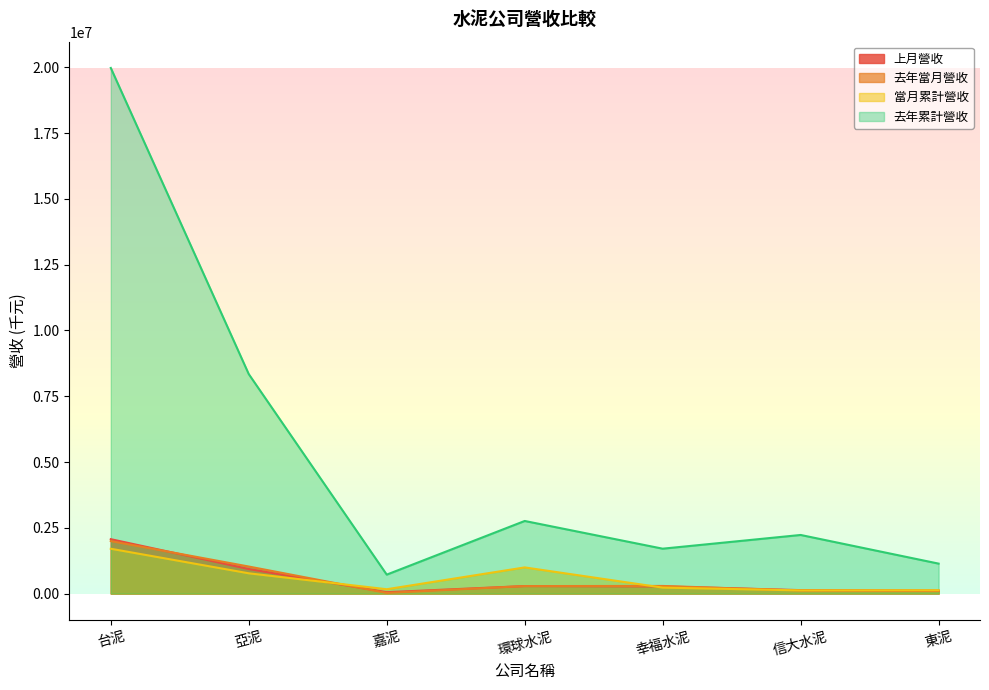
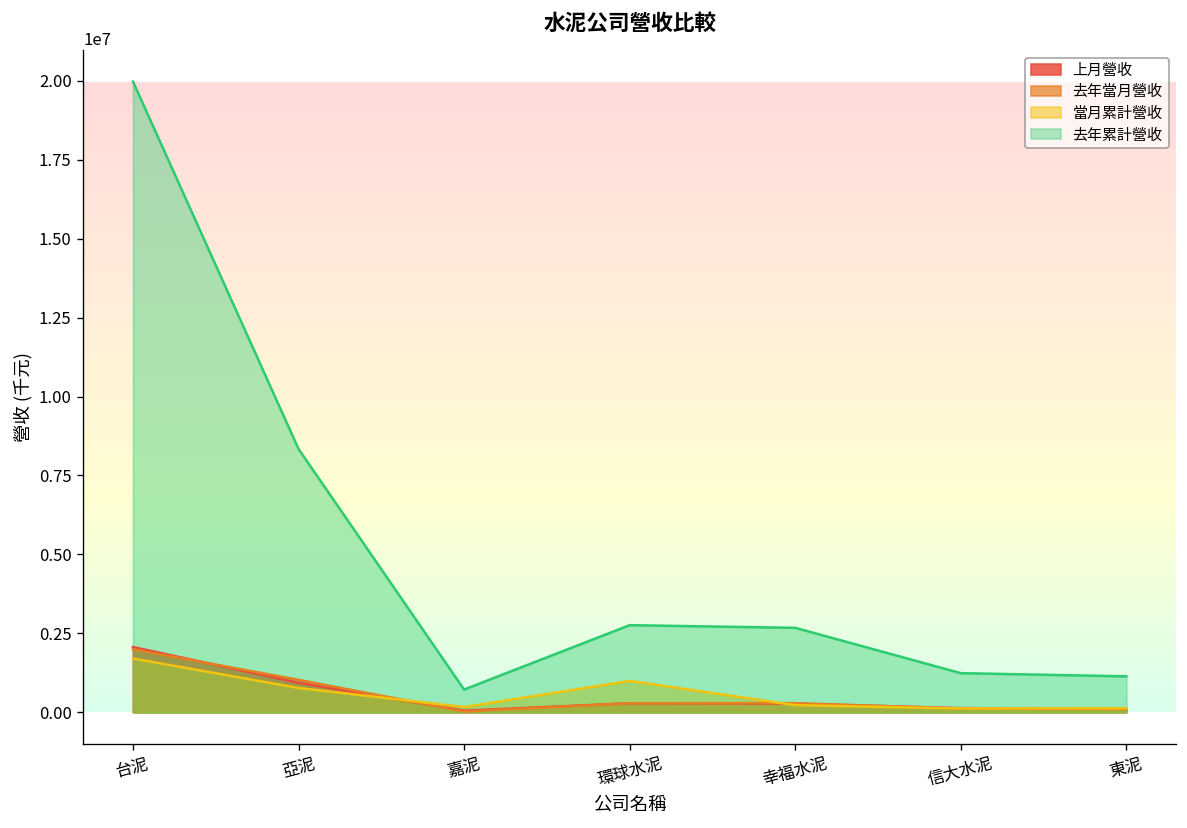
  {
    "當月累計營收": {
      "台泥": 1700000,
      "亞泥": 800000,
      "嘉泥": 200000,
      "環球水泥": 1000000
    },
    "去年累計營收": {
      "台泥": 20000000,
      "亞泥": 8300000,
      "嘉泥": 700000,
      "環球水泥": 2800000,
-     "幸福水泥": 1700000,
-     "信大水泥": 2200000,
+     "幸福水泥": 2700000,
+     "信大水泥": 1200000,
      "東泥": 1100000
    }
  }
